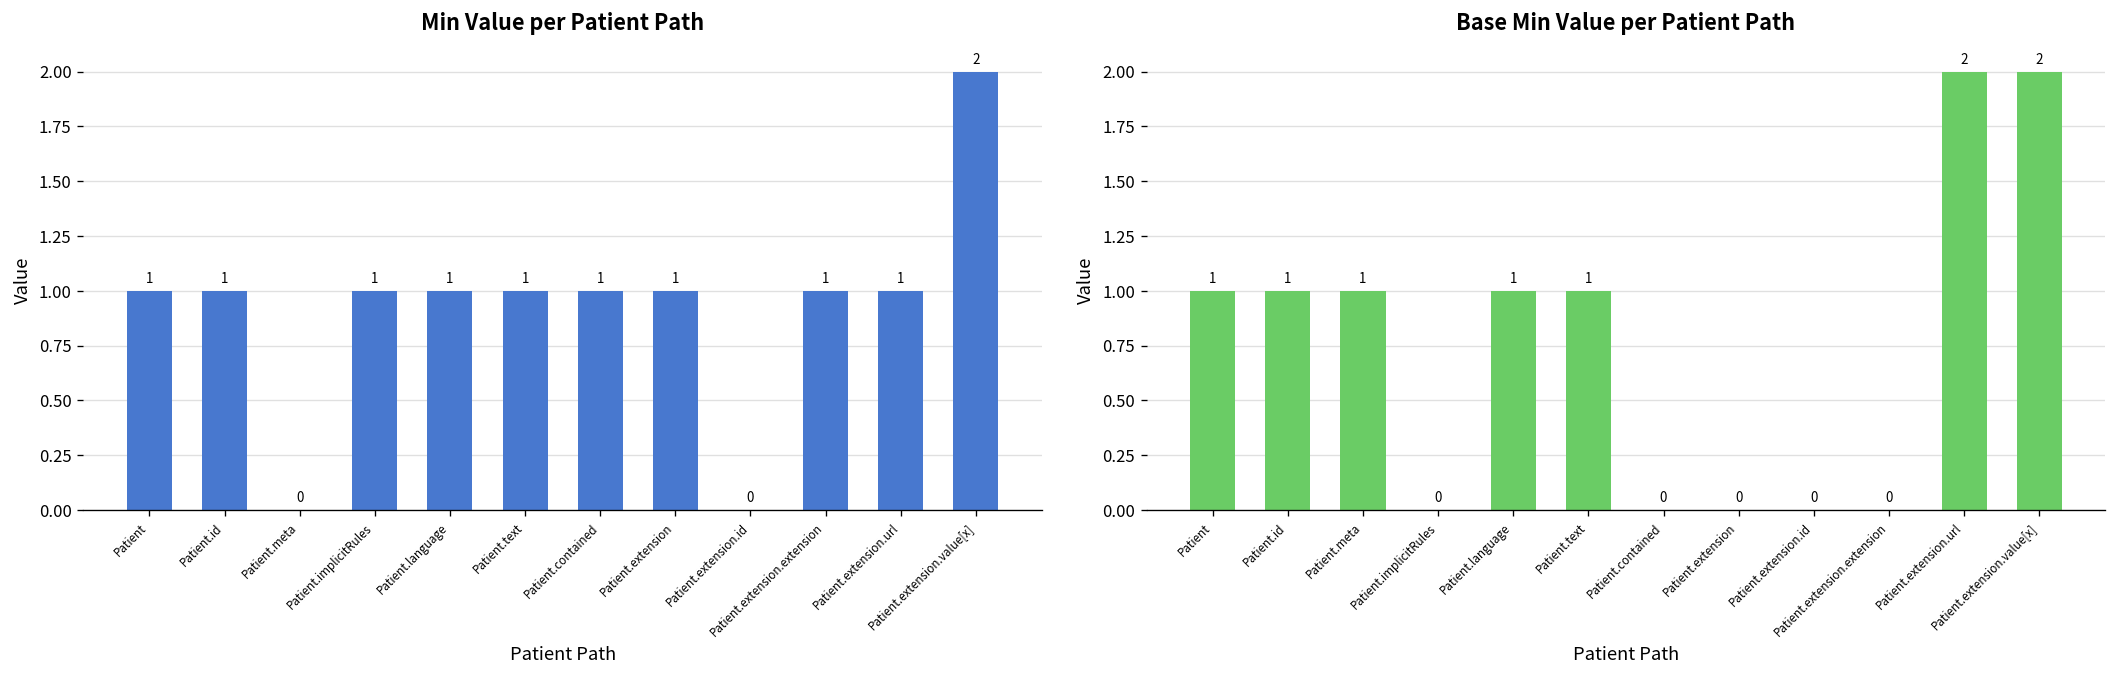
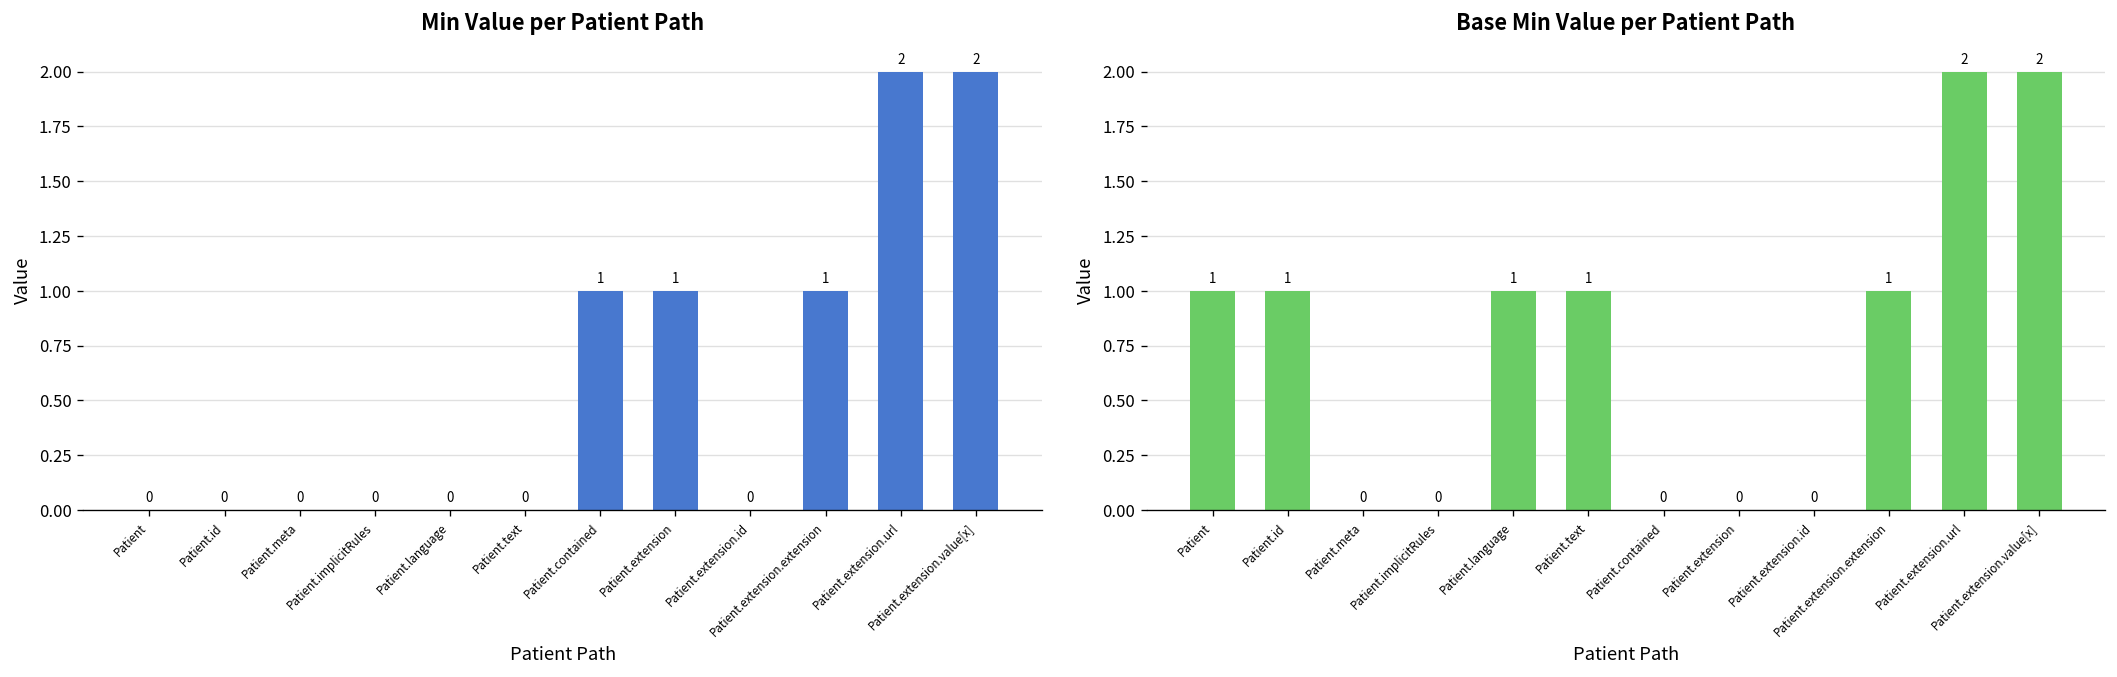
  {
    "Min Value per Patient Path": {
-     "Patient": 1,
-     "Patient.id": 1,
+     "Patient": 0,
+     "Patient.id": 0,
      "Patient.meta": 0,
-     "Patient.implicitRules": 1,
-     "Patient.language": 1,
-     "Patient.text": 1,
+     "Patient.implicitRules": 0,
+     "Patient.language": 0,
+     "Patient.text": 0,
      "Patient.contained": 1,
      "Patient.extension": 1,
      "Patient.extension.id": 0,
      "Patient.extension.extension": 1,
-     "Patient.extension.url": 1,
+     "Patient.extension.url": 2,
      "Patient.extension.value[x]": 2
    },
    "Base Min Value per Patient Path": {
      "Patient": 1,
      "Patient.id": 1,
-     "Patient.meta": 1,
+     "Patient.meta": 0,
      "Patient.implicitRules": 0,
      "Patient.language": 1,
      "Patient.text": 1,
      "Patient.contained": 0,
      "Patient.extension": 0,
      "Patient.extension.id": 0,
-     "Patient.extension.extension": 0,
+     "Patient.extension.extension": 1,
      "Patient.extension.url": 2,
      "Patient.extension.value[x]": 2
    }
  }
